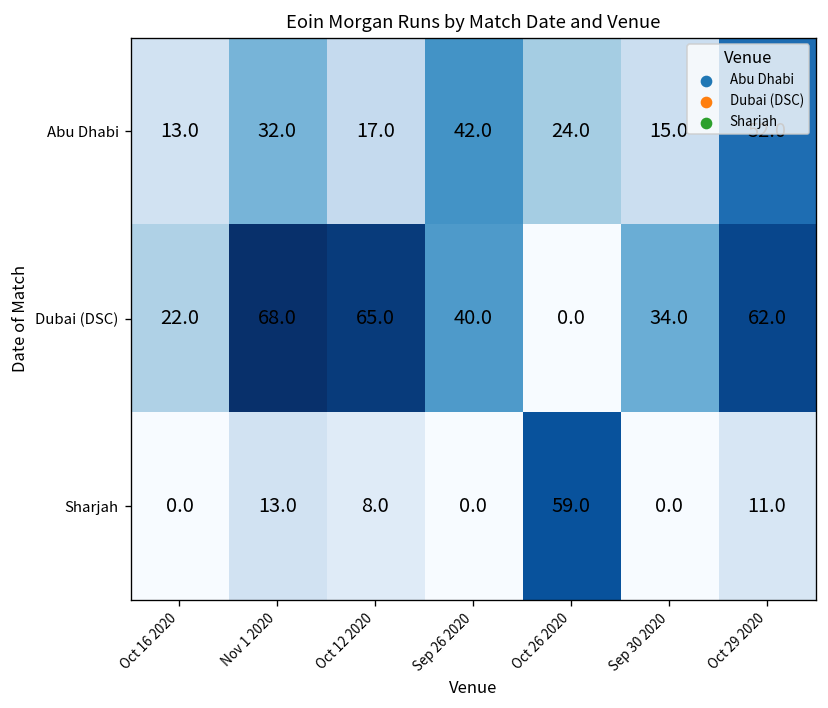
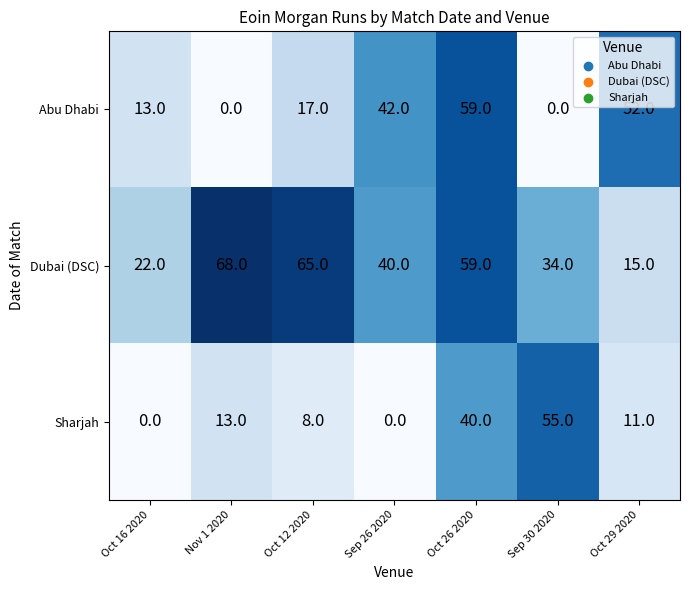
  {
    "Abu Dhabi": {
      "Oct 16 2020": 13.0,
-     "Nov 1 2020": 32.0,
+     "Nov 1 2020": 0.0,
      "Oct 12 2020": 17.0,
      "Sep 26 2020": 42.0,
-     "Oct 26 2020": 24.0,
-     "Sep 30 2020": 15.0
+     "Oct 26 2020": 59.0,
+     "Sep 30 2020": 0.0
    },
    "Dubai (DSC)": {
      "Oct 16 2020": 22.0,
      "Nov 1 2020": 68.0,
      "Oct 12 2020": 65.0,
      "Sep 26 2020": 40.0,
-     "Oct 26 2020": 0.0,
+     "Oct 26 2020": 59.0,
      "Sep 30 2020": 34.0,
-     "Oct 29 2020": 62.0
+     "Oct 29 2020": 15.0
    },
    "Sharjah": {
      "Oct 16 2020": 0.0,
      "Nov 1 2020": 13.0,
      "Oct 12 2020": 8.0,
      "Sep 26 2020": 0.0,
-     "Oct 26 2020": 59.0,
-     "Sep 30 2020": 0.0,
+     "Oct 26 2020": 40.0,
+     "Sep 30 2020": 55.0,
      "Oct 29 2020": 11.0
    }
  }
